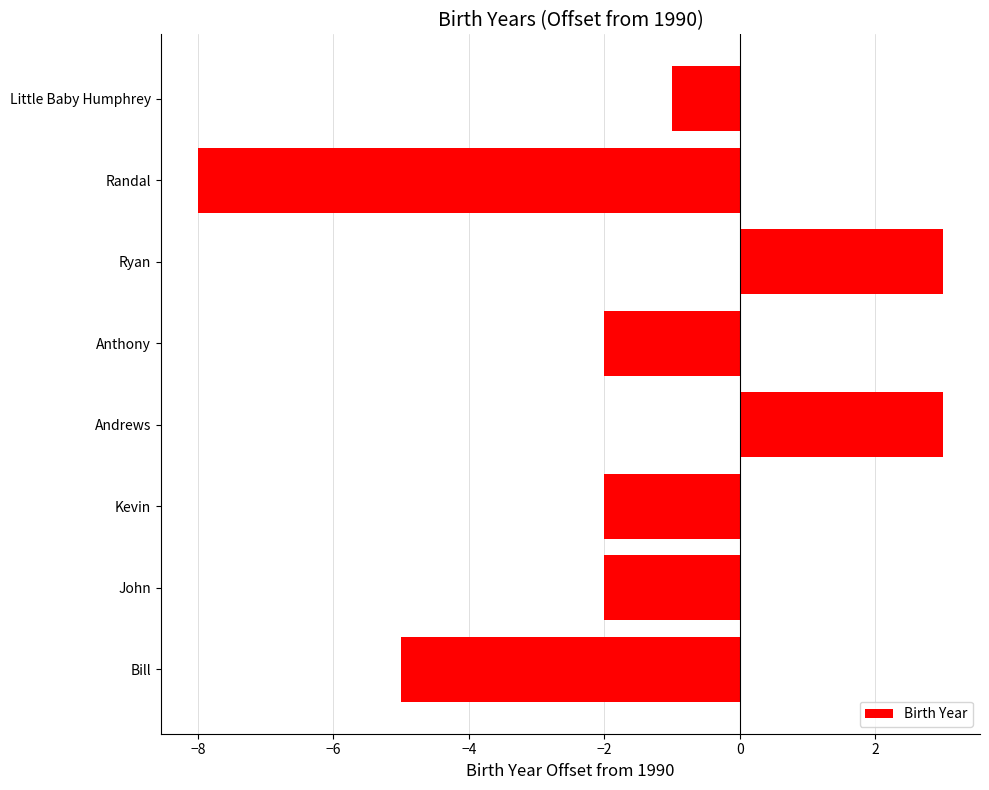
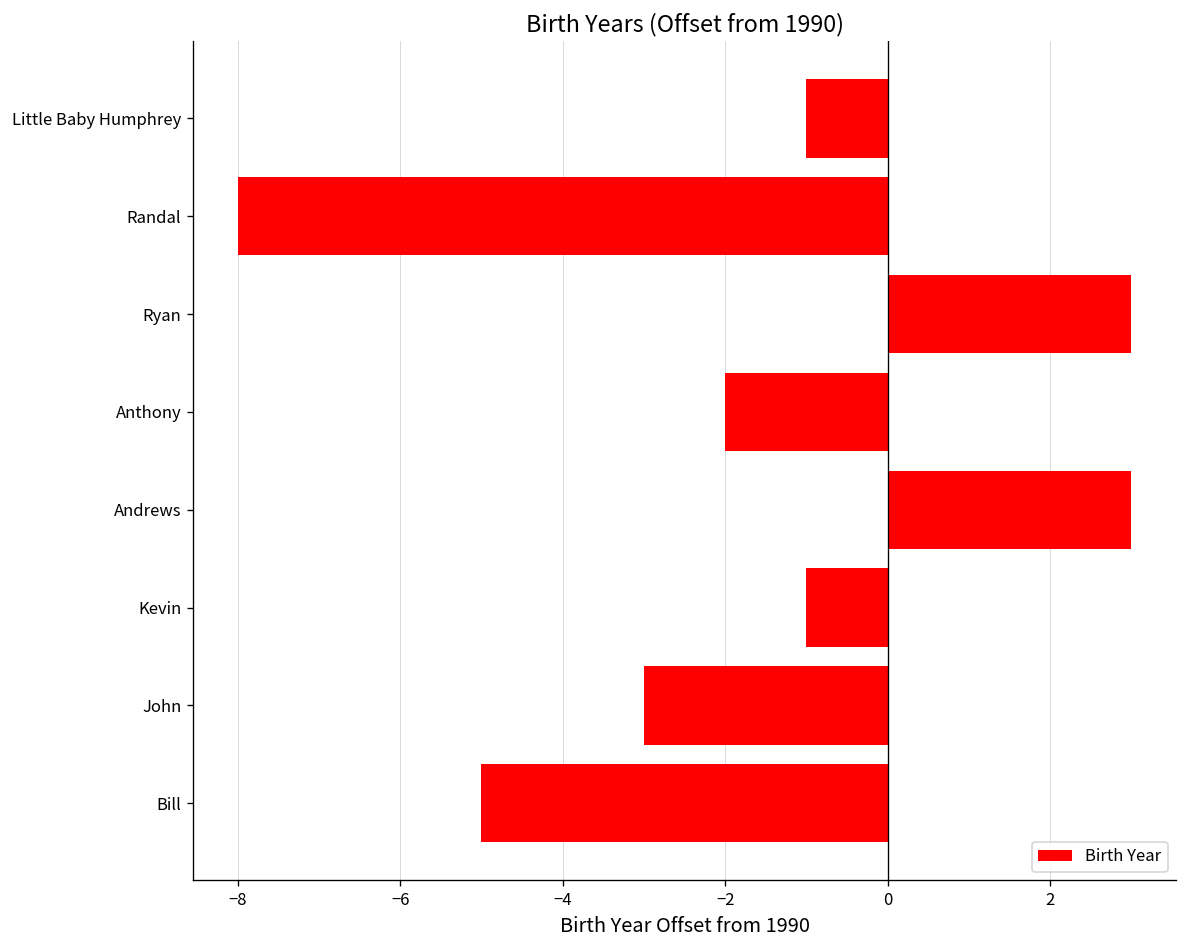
  {
    "Little Baby Humphrey": -1.0,
    "Randal": -8.0,
    "Ryan": 3.0,
    "Anthony": -2.0,
    "Andrews": 3.0,
-   "Kevin": -2.0,
-   "John": -2.0,
+   "Kevin": -1.0,
+   "John": -3.0,
    "Bill": -5.0
  }
